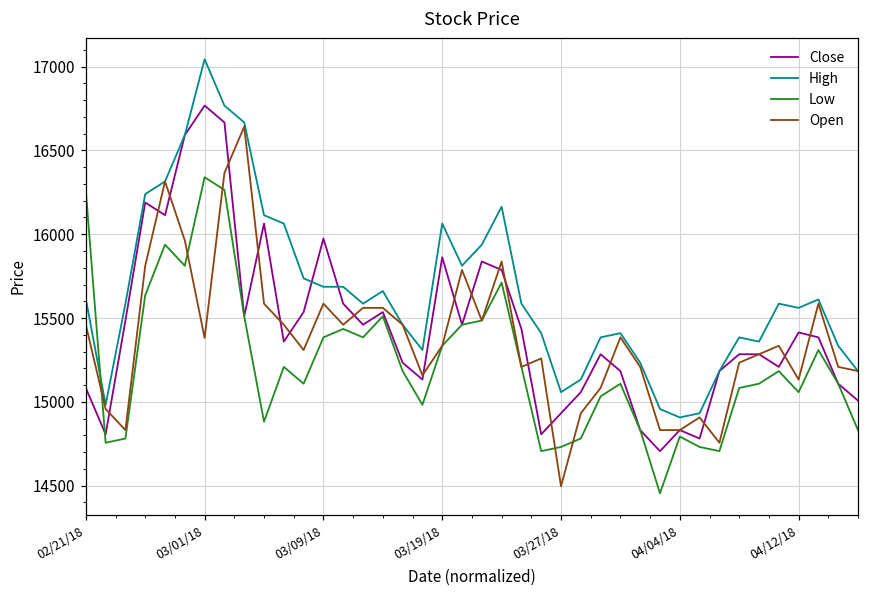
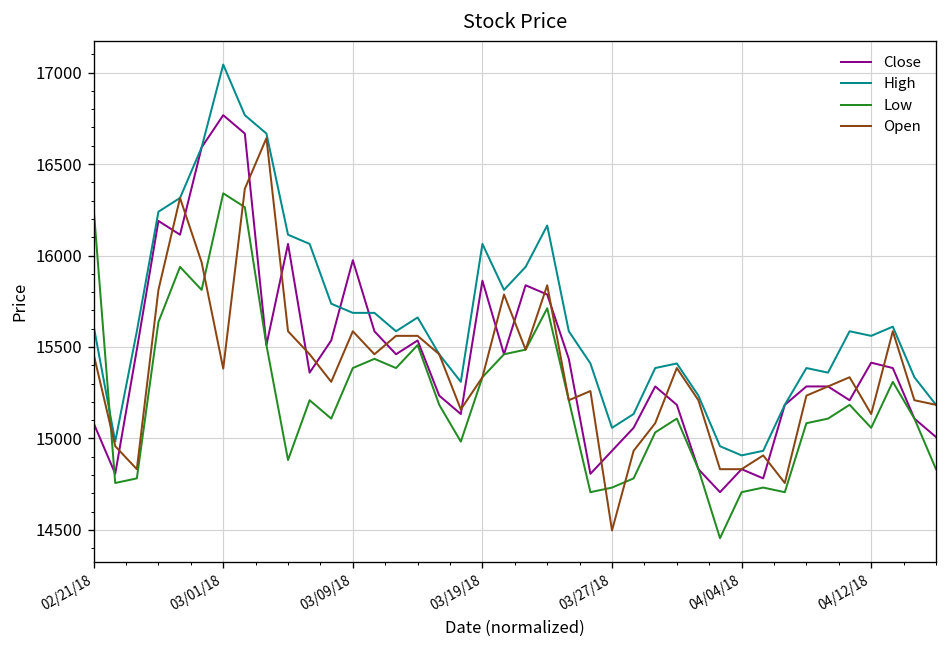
  {
    "Close": {
      "02/21/18": 15080,
      "03/01/18": 16770,
      "03/09/18": 15970,
      "03/19/18": 15860,
      "03/27/18": 14930,
      "04/12/18": 15410
    },
    "High": {
      "02/21/18": 15610,
      "03/01/18": 17040,
      "03/09/18": 15690,
      "03/19/18": 16060,
      "03/27/18": 15060,
      "04/04/18": 14910,
      "04/12/18": 15560
    },
    "Low": {
      "02/21/18": 16260,
      "03/01/18": 16340,
      "03/09/18": 15380,
      "03/27/18": 14730,
-     "04/04/18": 14790,
+     "04/04/18": 14710,
      "04/12/18": 15060
    },
    "Open": {
      "02/21/18": 15460,
      "03/01/18": 15380,
      "03/09/18": 15590,
      "03/27/18": 14500,
      "04/12/18": 15130
    }
  }
